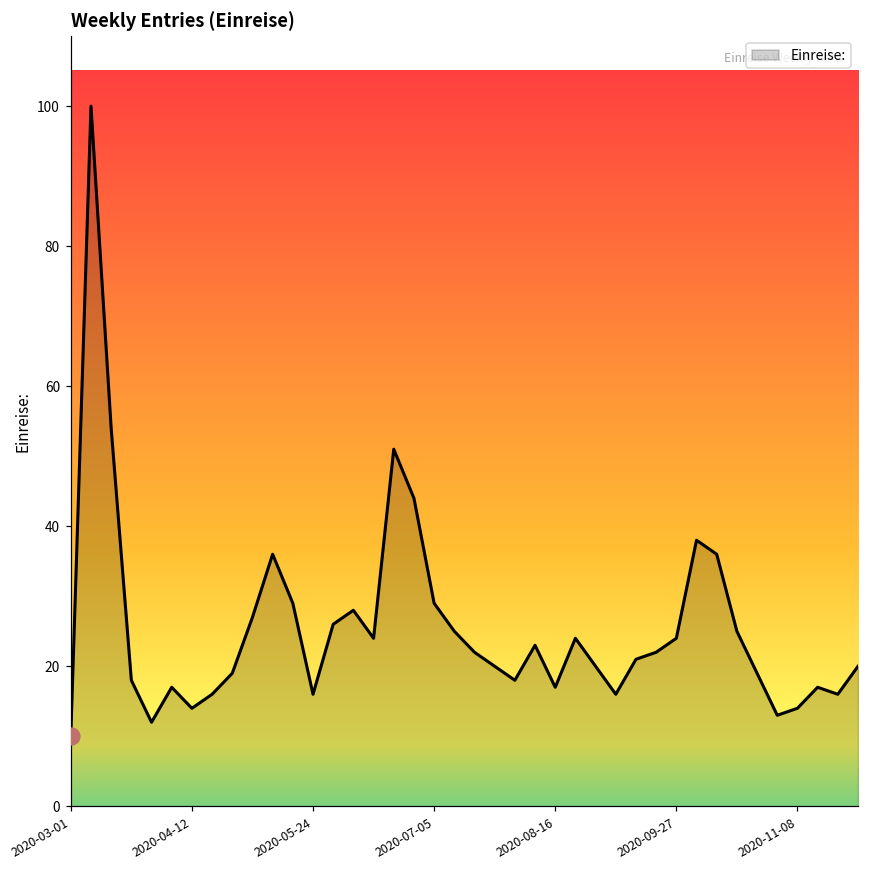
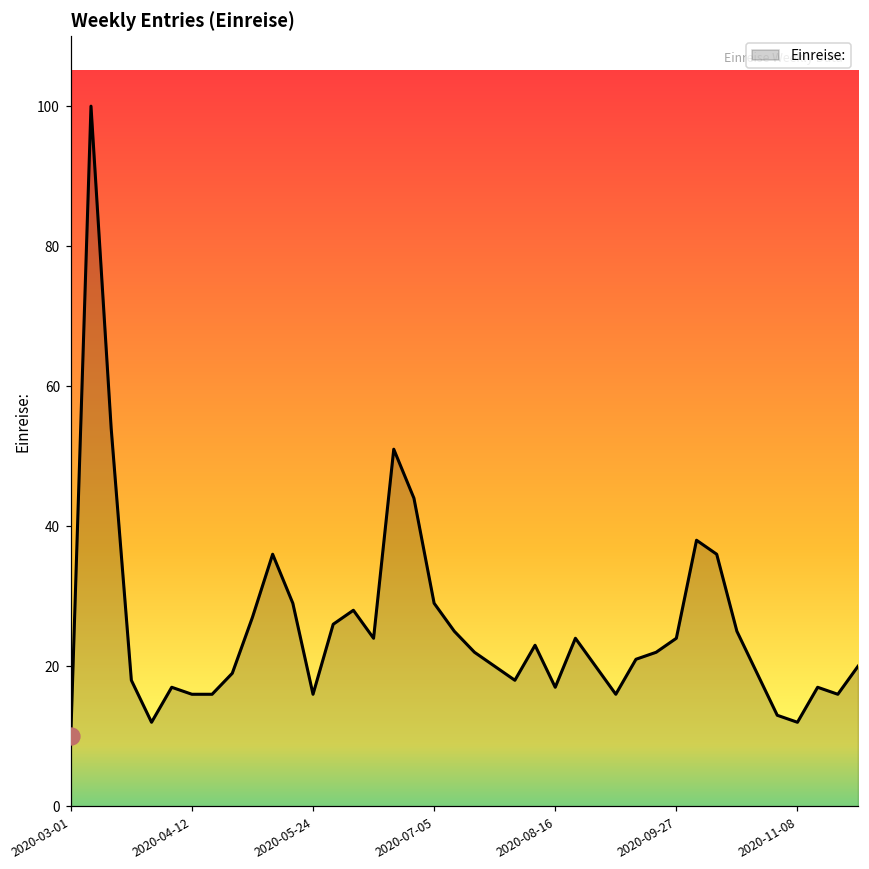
  {
    "Einreise:": {
-     "2020-04-12": 14,
+     "2020-04-12": 16,
      "2020-05-24": 16,
      "2020-07-05": 29,
      "2020-08-16": 17,
      "2020-09-27": 24,
-     "2020-11-08": 14
+     "2020-11-08": 12
    }
  }
